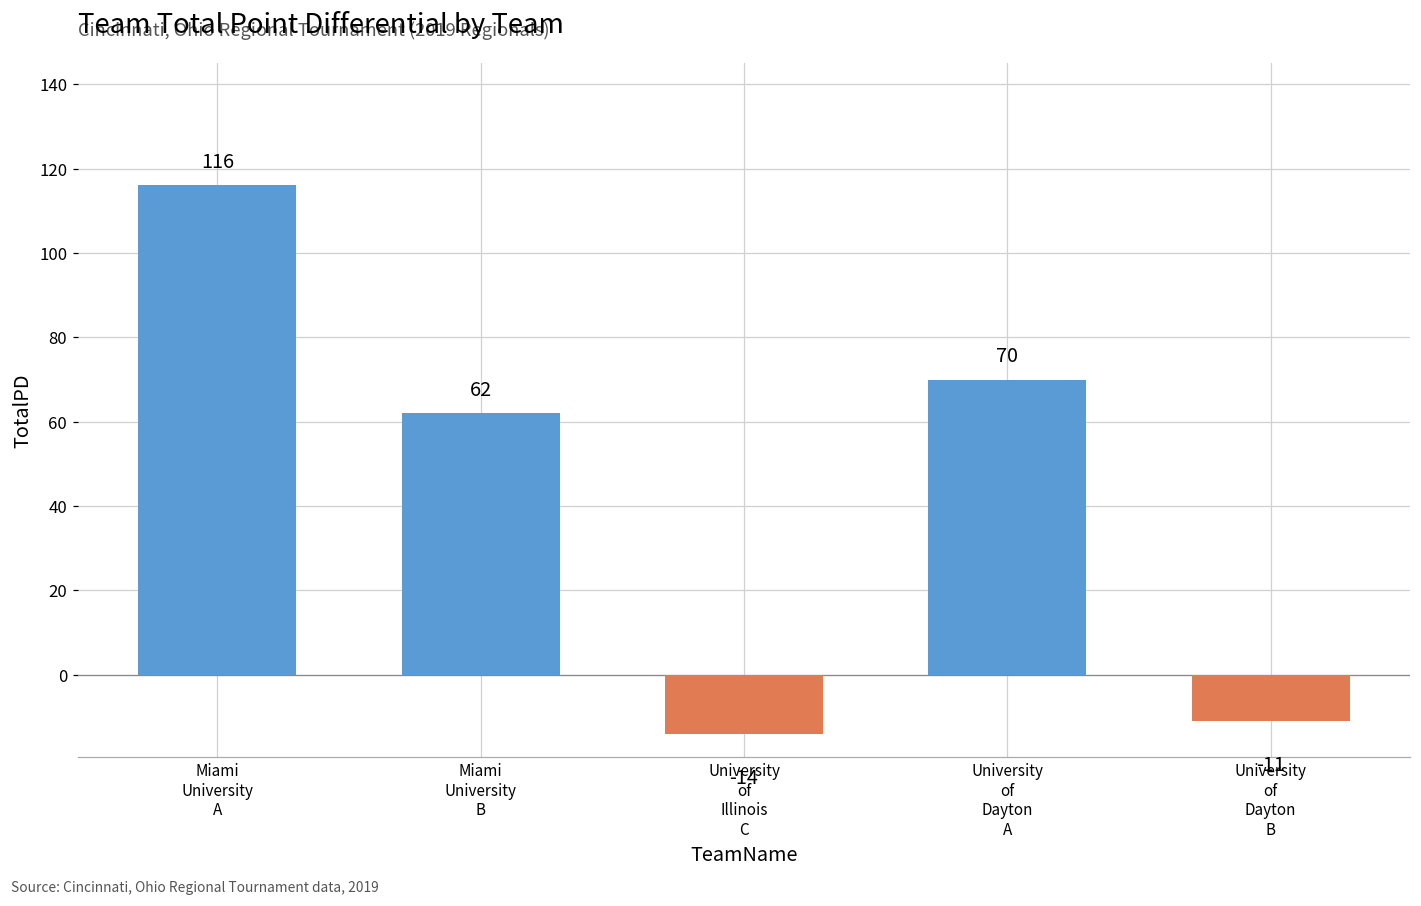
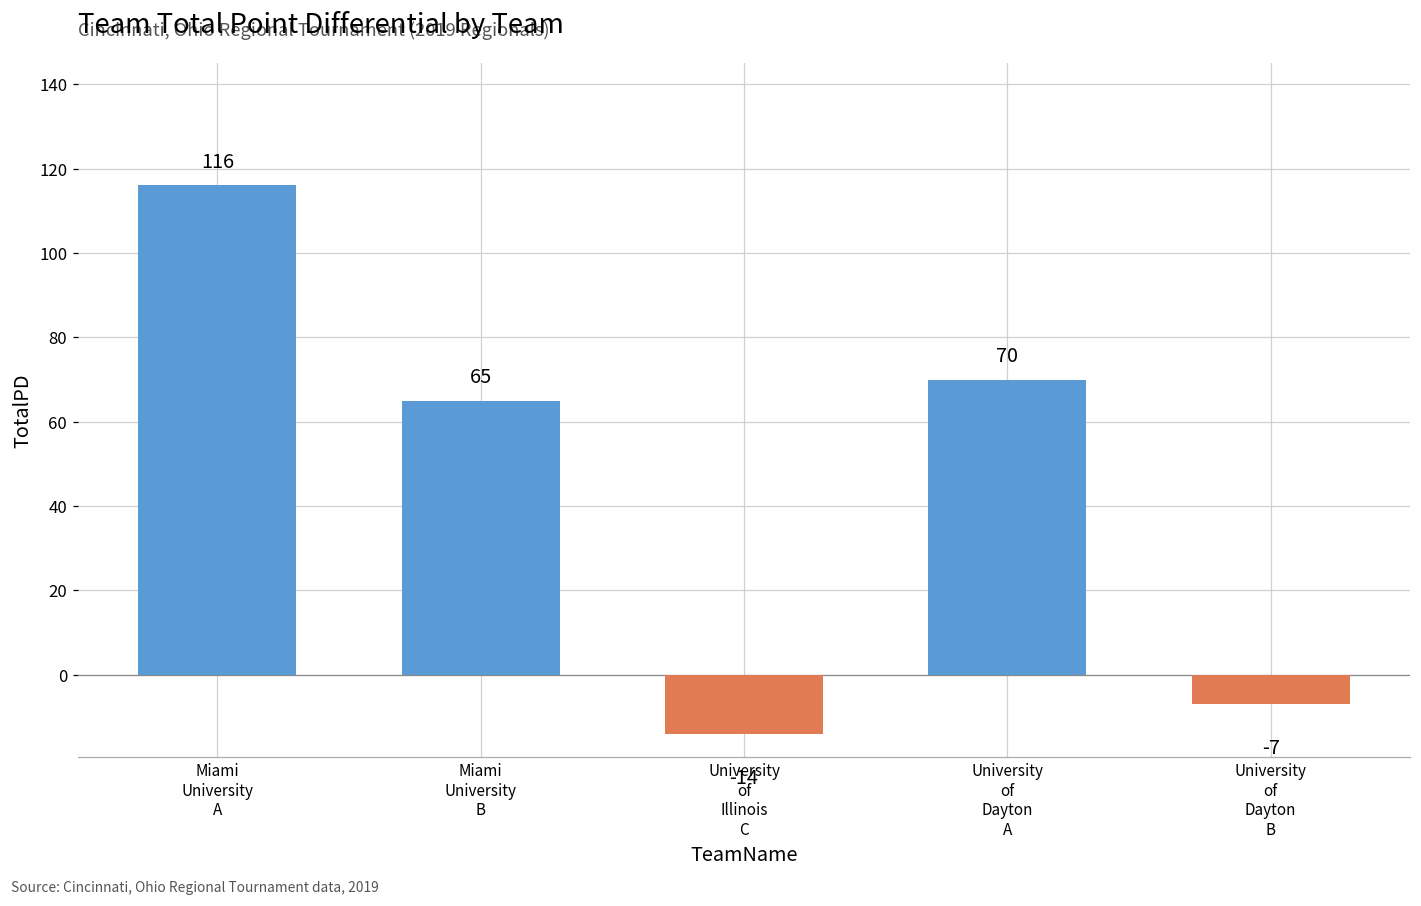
  {
    "Miami University A": 116,
-   "Miami University B": 62,
+   "Miami University B": 65,
    "University of Dayton A": 70,
-   "University of Dayton B": -11
+   "University of Dayton B": -7
  }
